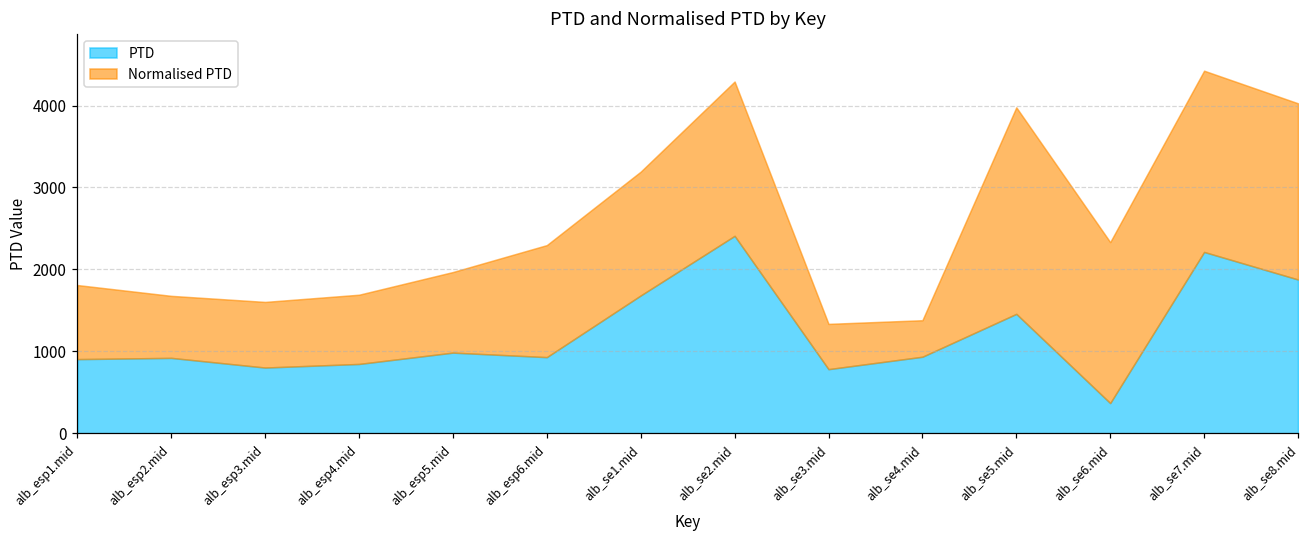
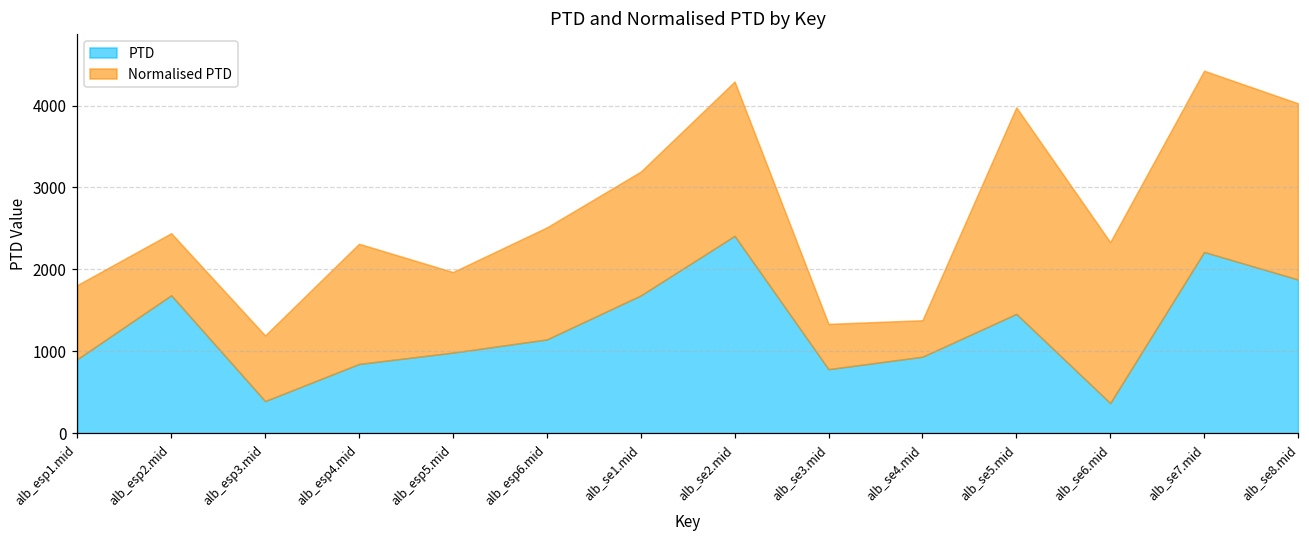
  {
    "PTD": {
      "alb_esp1.mid": 900,
-     "alb_esp2.mid": 900,
-     "alb_esp3.mid": 800,
+     "alb_esp2.mid": 1700,
+     "alb_esp3.mid": 400,
      "alb_esp4.mid": 800,
      "alb_esp5.mid": 1000,
-     "alb_esp6.mid": 900,
+     "alb_esp6.mid": 1100,
      "alb_se1.mid": 1700,
      "alb_se2.mid": 2400,
      "alb_se3.mid": 800,
      "alb_se4.mid": 900,
      "alb_se5.mid": 1500,
      "alb_se6.mid": 400,
      "alb_se7.mid": 2200,
      "alb_se8.mid": 1900
    },
    "Normalised PTD": {
      "alb_esp1.mid": 900,
      "alb_esp2.mid": 800,
      "alb_esp3.mid": 800,
-     "alb_esp4.mid": 800,
+     "alb_esp4.mid": 1500,
      "alb_esp5.mid": 1000,
      "alb_esp6.mid": 1400,
      "alb_se1.mid": 1500,
      "alb_se2.mid": 1900,
      "alb_se3.mid": 600,
      "alb_se4.mid": 400,
      "alb_se5.mid": 2500,
      "alb_se6.mid": 2000,
      "alb_se7.mid": 2200,
      "alb_se8.mid": 2200
    }
  }
